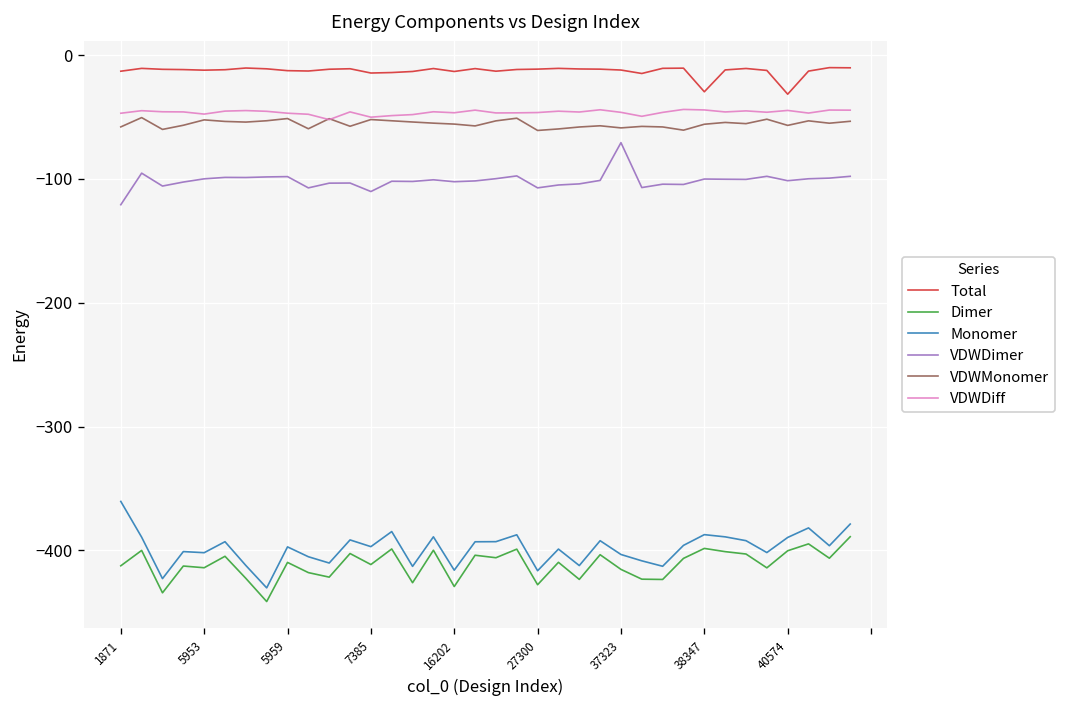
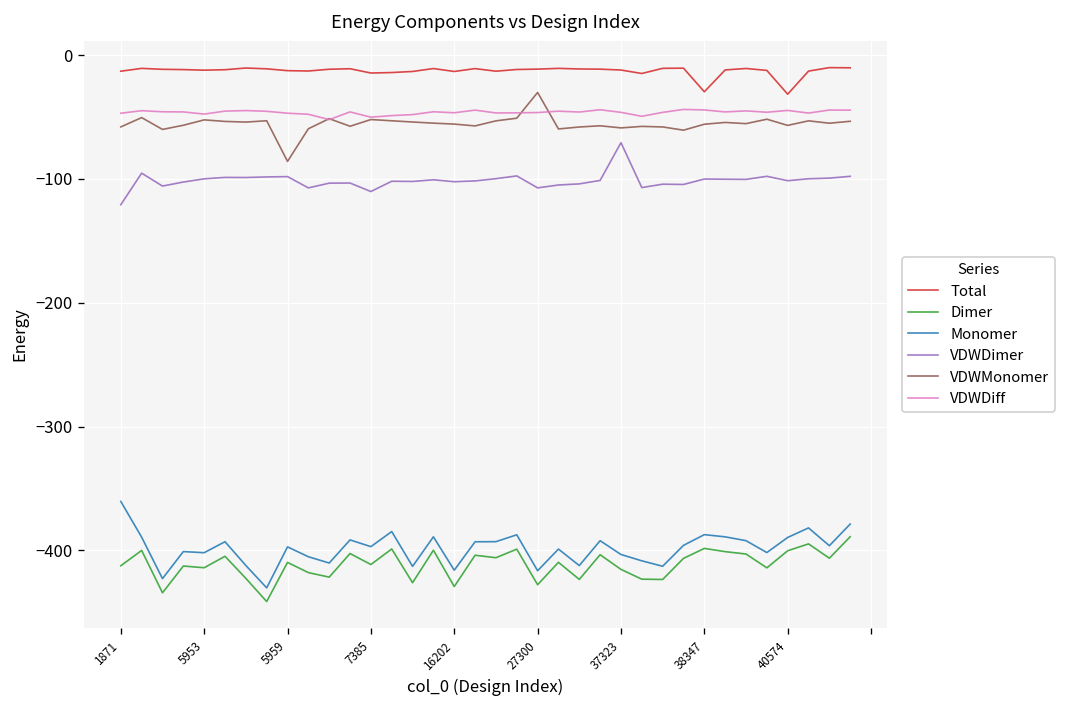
  {
    "Total": {
      "1871": -13,
      "5953": -12,
      "5959": -13,
      "7385": -14,
      "16202": -13,
      "27300": -11,
      "37323": -12,
      "38347": -30,
      "40574": -32
    },
    "Dimer": {
      "1871": -412,
      "5953": -414,
      "5959": -410,
      "7385": -411,
      "16202": -429,
      "27300": -428,
      "37323": -415,
      "38347": -398,
      "40574": -400
    },
    "Monomer": {
      "1871": -360,
      "5953": -402,
      "5959": -397,
      "7385": -397,
      "16202": -416,
      "27300": -416,
      "37323": -403,
      "38347": -387,
      "40574": -390
    },
    "VDWDimer": {
      "1871": -121,
      "5953": -100,
      "5959": -98,
      "7385": -110,
      "16202": -102,
      "27300": -107,
      "37323": -71,
      "38347": -100,
      "40574": -101
    },
    "VDWMonomer": {
      "1871": -58,
      "5953": -52,
-     "5959": -51,
+     "5959": -86,
      "16202": -56,
-     "27300": -61,
+     "27300": -30,
      "37323": -59,
      "38347": -56,
      "40574": -57
    },
    "VDWDiff": {
      "1871": -47,
      "5953": -48,
      "5959": -47,
      "16202": -47,
      "27300": -46,
      "37323": -46,
      "38347": -44,
      "40574": -45
    }
  }
